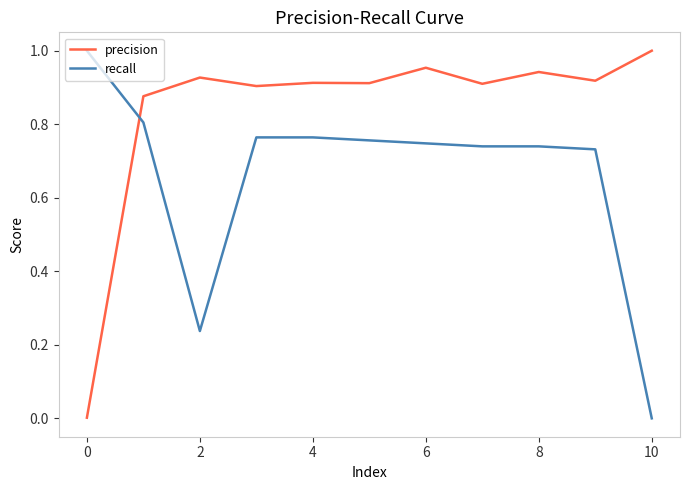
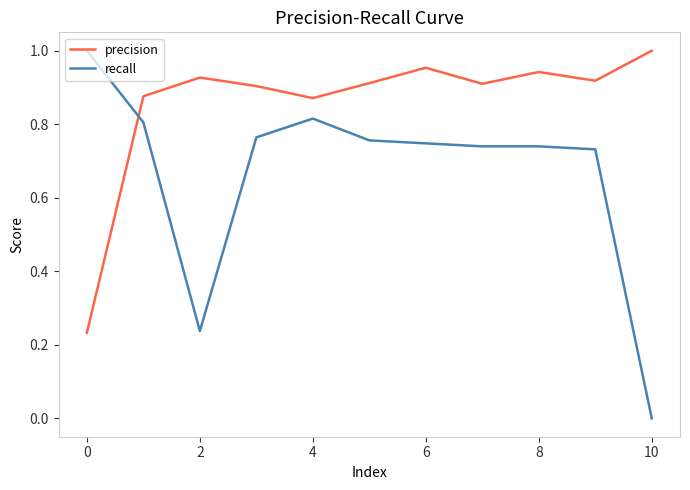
  {
    "precision": {
-     "0": 0.00,
+     "0": 0.23,
      "2": 0.93,
-     "4": 0.91,
+     "4": 0.87,
      "6": 0.95,
      "8": 0.94,
      "10": 1.00
    },
    "recall": {
      "2": 0.24,
-     "4": 0.76,
+     "4": 0.82,
      "6": 0.75,
      "8": 0.74,
      "10": 0.00
    }
  }
